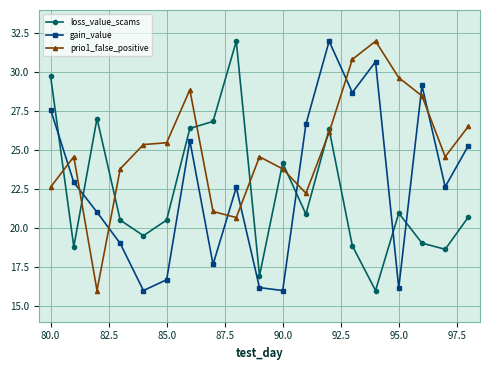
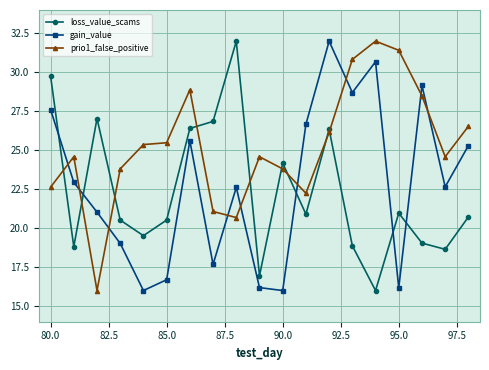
  {
    "prio1_false_positive": {
      "80.0": 22.6,
      "85.0": 25.5,
      "90.0": 23.8,
-     "95.0": 29.7
+     "95.0": 31.4
    }
  }
